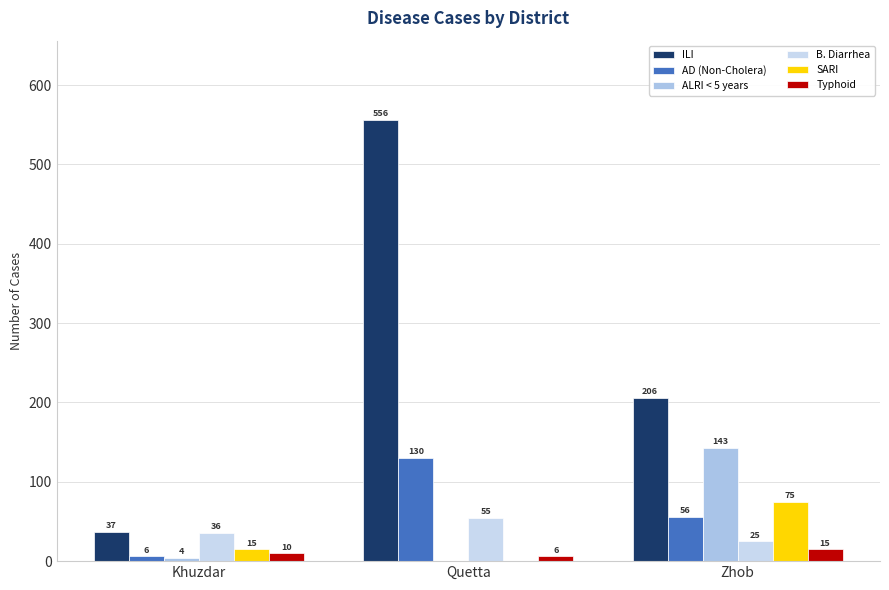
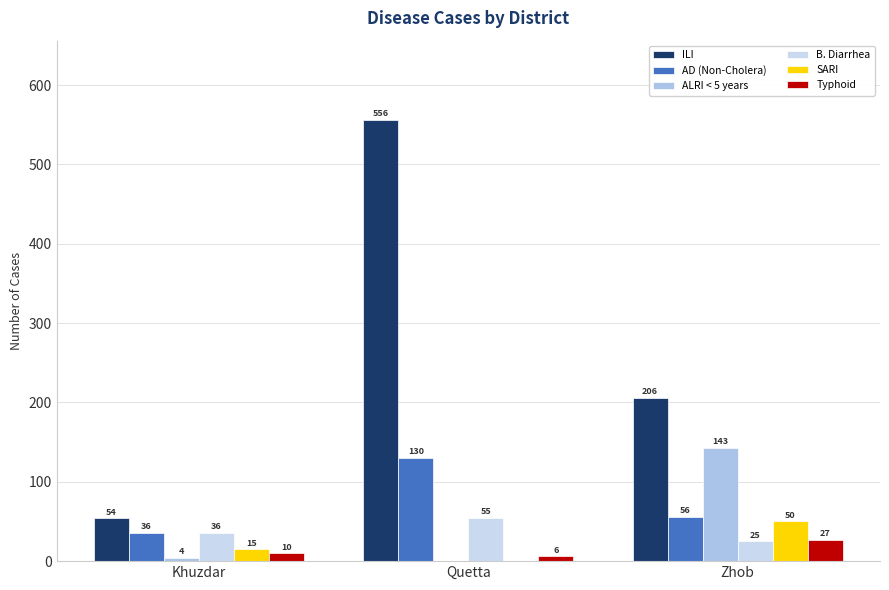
  {
    "ILI": {
-     "Khuzdar": 37,
+     "Khuzdar": 54,
      "Quetta": 556,
      "Zhob": 206
    },
    "AD (Non-Cholera)": {
-     "Khuzdar": 6,
+     "Khuzdar": 36,
      "Quetta": 130,
      "Zhob": 56
    },
    "SARI": {
      "Khuzdar": 15,
-     "Zhob": 75
+     "Zhob": 50
    },
    "Typhoid": {
      "Khuzdar": 10,
      "Quetta": 6,
-     "Zhob": 15
+     "Zhob": 27
    }
  }
